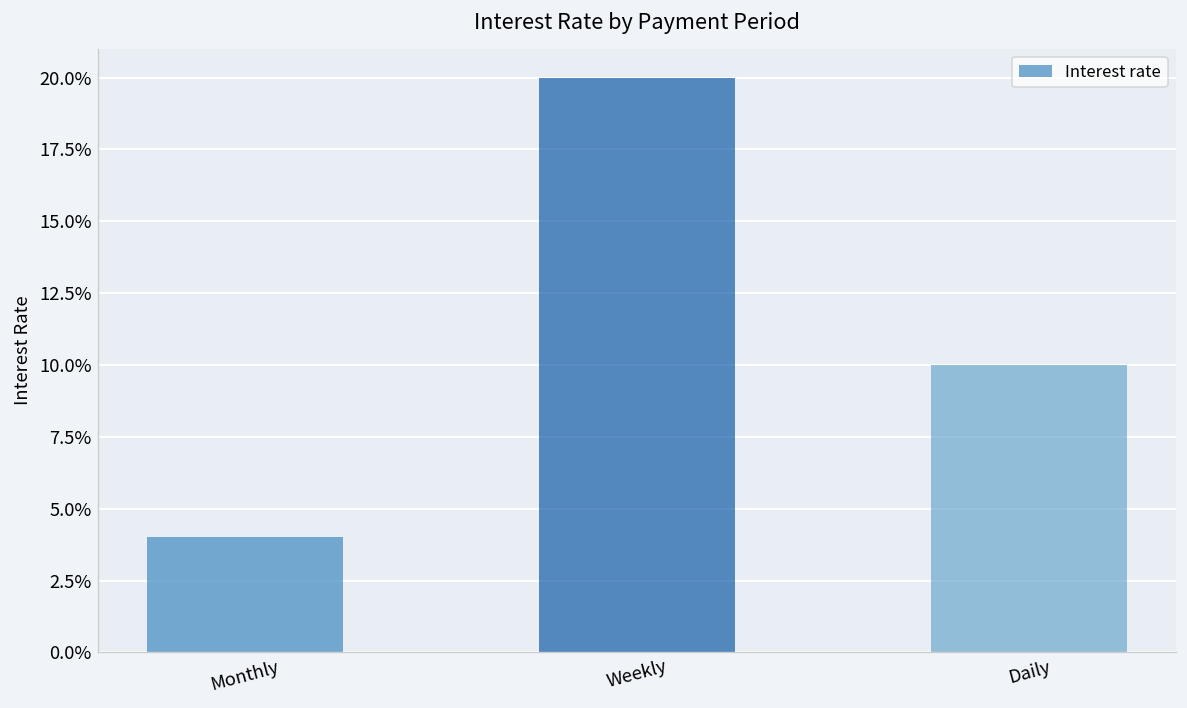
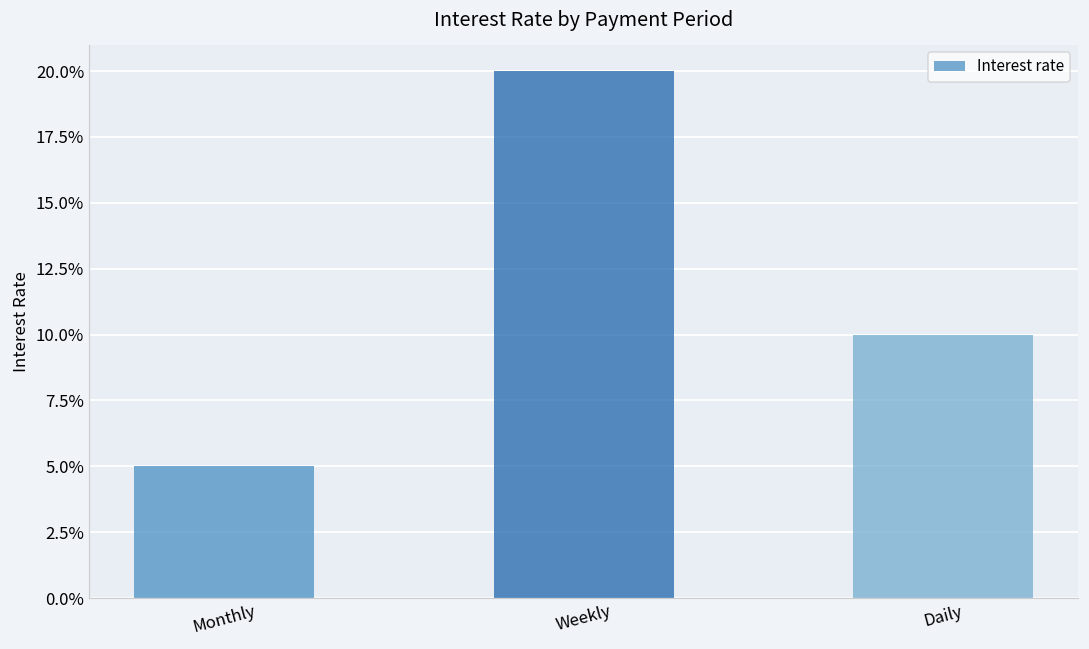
  {
-   "Monthly": "4.0%",
+   "Monthly": "5.0%",
    "Weekly": "20.0%",
    "Daily": "10.0%"
  }
